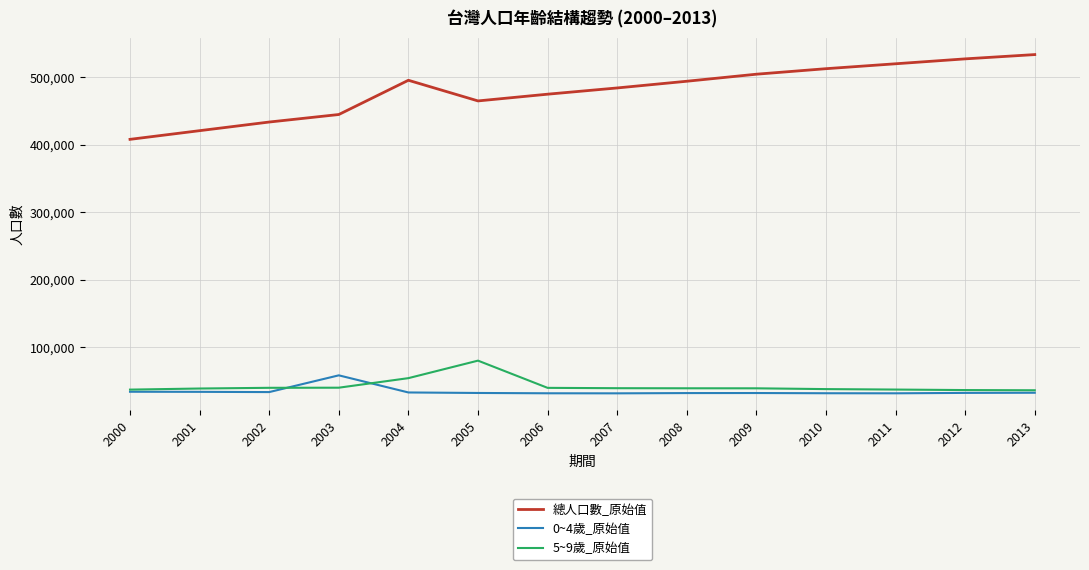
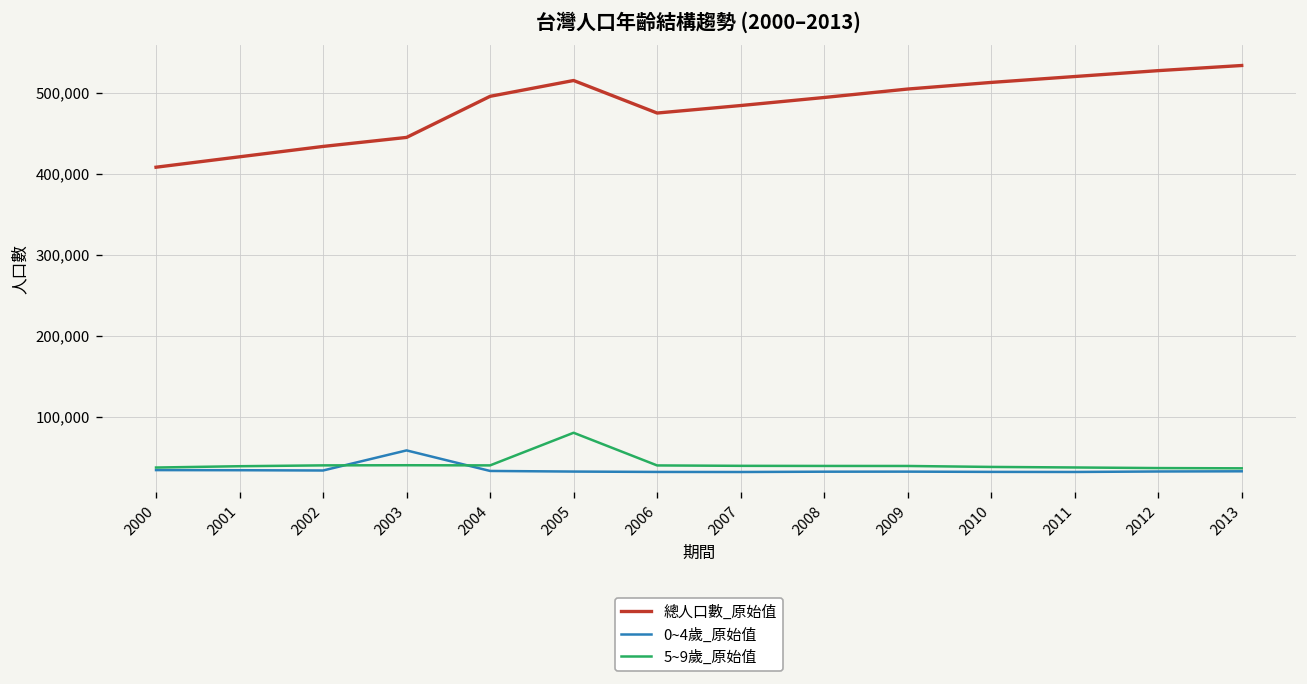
  {
    "總人口數_原始值": {
      "2000": "410,000",
      "2001": "420,000",
      "2002": "430,000",
      "2003": "440,000",
      "2004": "500,000",
-     "2005": "460,000",
+     "2005": "520,000",
      "2006": "470,000",
      "2007": "480,000",
      "2008": "490,000",
      "2009": "500,000",
      "2010": "510,000",
      "2011": "520,000",
      "2012": "530,000",
      "2013": "530,000"
    },
    "0~4歲_原始值": {
      "2001": "30,000",
      "2002": "30,000",
      "2003": "60,000",
      "2004": "30,000",
      "2005": "30,000",
      "2006": "30,000",
      "2007": "30,000",
      "2008": "30,000",
      "2009": "30,000",
      "2010": "30,000",
      "2011": "30,000",
      "2012": "30,000"
    },
    "5~9歲_原始值": {
      "2001": "40,000",
      "2002": "40,000",
      "2003": "40,000",
-     "2004": "50,000",
+     "2004": "40,000",
      "2005": "80,000",
      "2006": "40,000",
      "2007": "40,000",
      "2008": "40,000",
      "2009": "40,000",
      "2010": "40,000",
      "2011": "40,000",
      "2012": "40,000"
    }
  }
